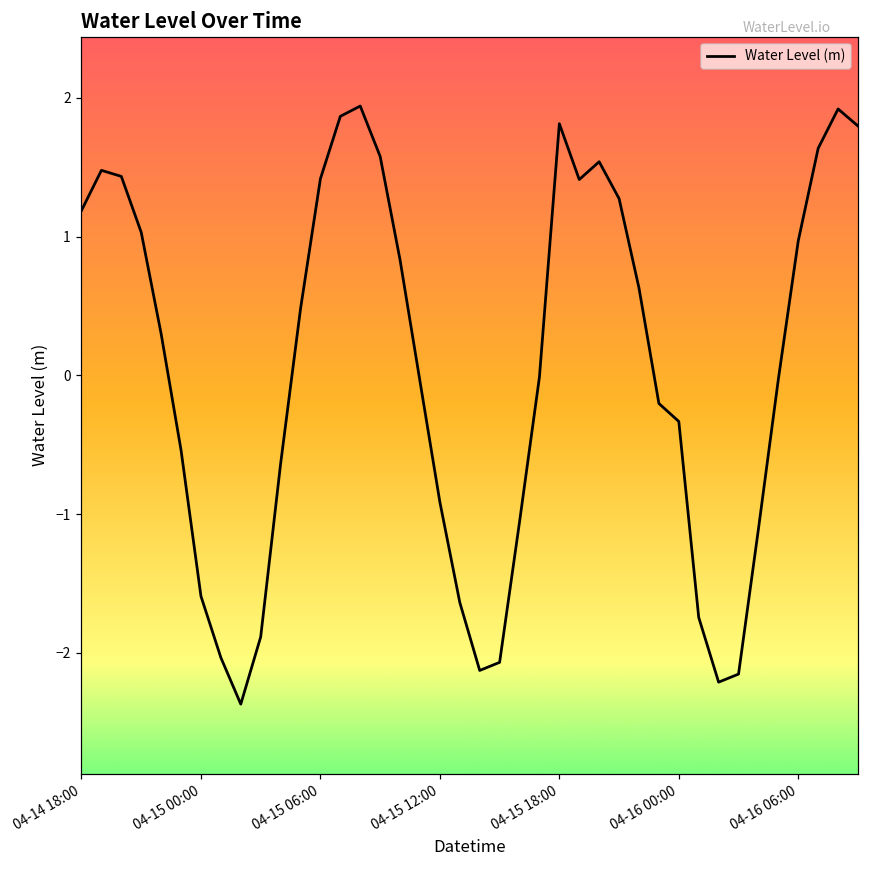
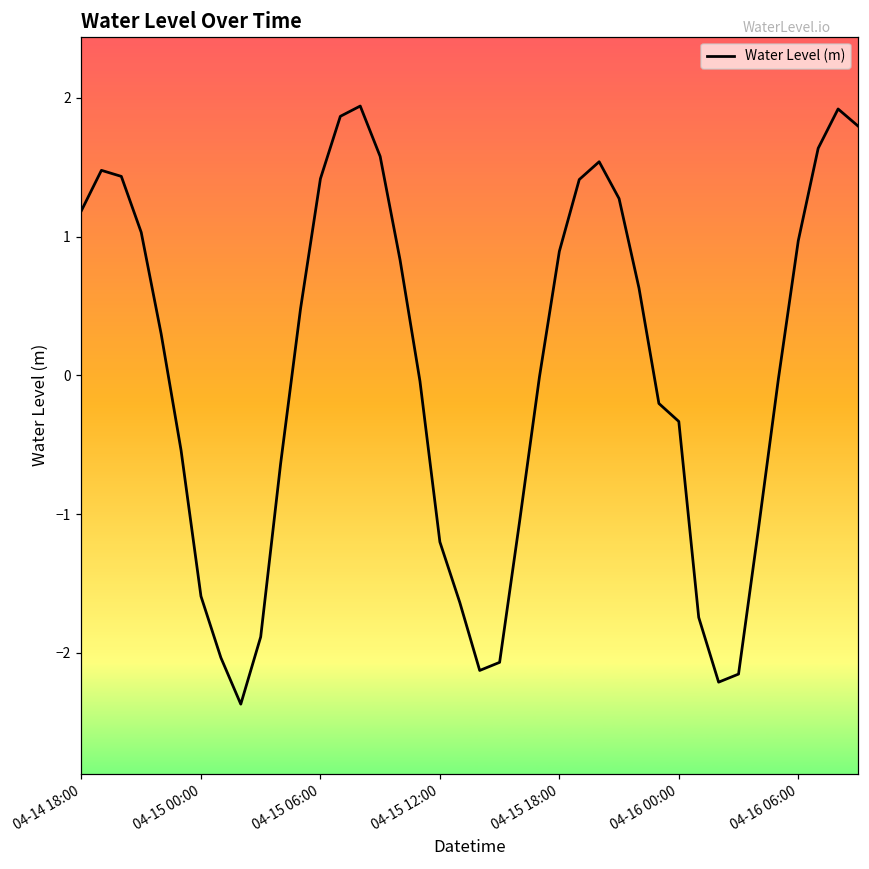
  {
    "04-14 18:00": 1.19,
    "04-15 00:00": -1.59,
    "04-15 06:00": 1.42,
-   "04-15 12:00": -0.91,
-   "04-15 18:00": 1.81,
+   "04-15 12:00": -1.20,
+   "04-15 18:00": 0.89,
    "04-16 00:00": -0.33,
    "04-16 06:00": 0.97
  }
